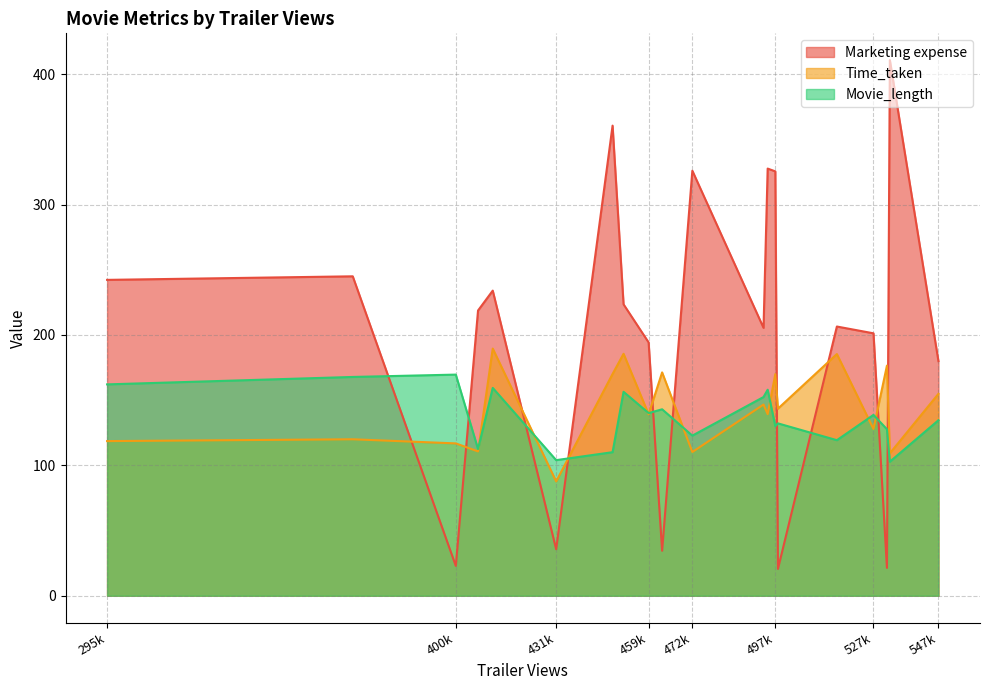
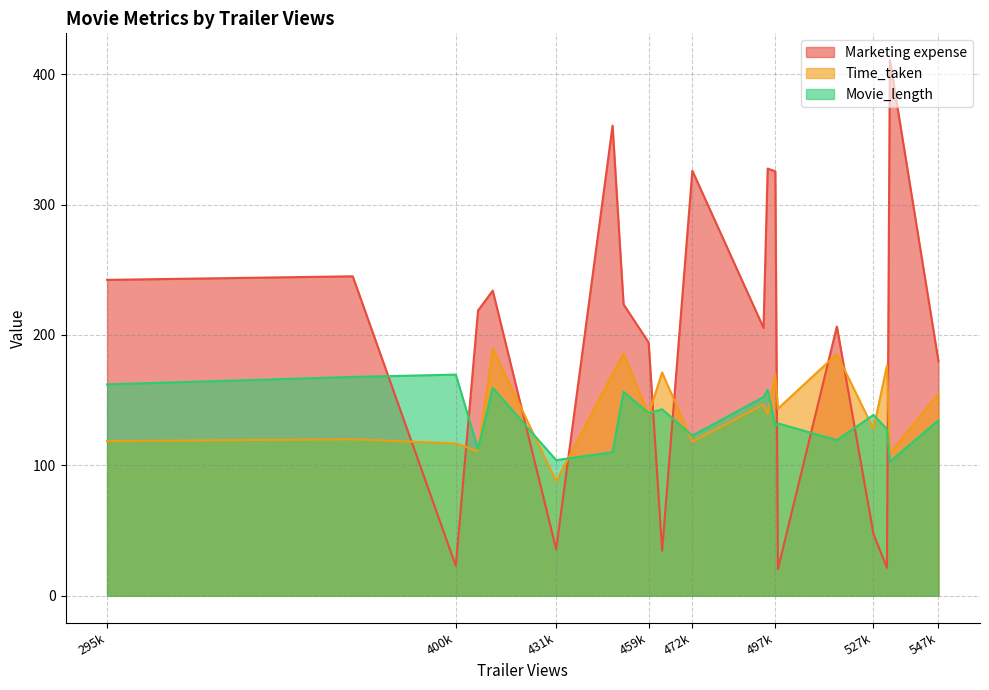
  {
    "Marketing expense": {
      "295k": 242,
      "400k": 23,
      "431k": 36,
      "459k": 194,
      "472k": 326,
      "497k": 325,
-     "527k": 201,
+     "527k": 47,
      "547k": 180
    },
    "Time_taken": {
      "295k": 119,
      "400k": 117,
      "431k": 88,
-     "472k": 110,
+     "472k": 118,
      "497k": 170,
      "527k": 128,
      "547k": 155
    },
    "Movie_length": {
      "295k": 162,
      "400k": 170,
      "431k": 104,
      "472k": 123,
      "497k": 130,
      "527k": 139,
      "547k": 135
    }
  }
